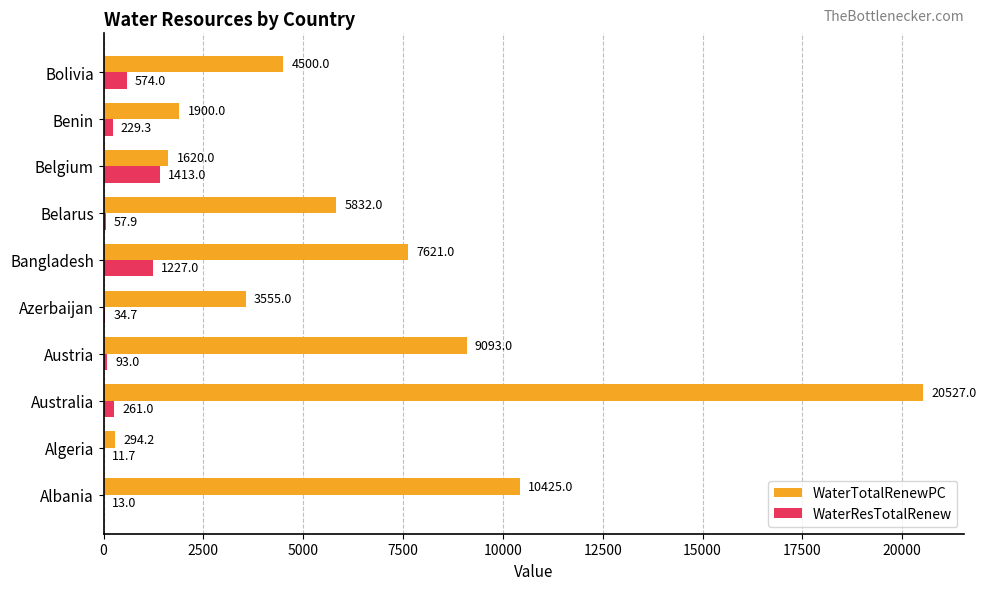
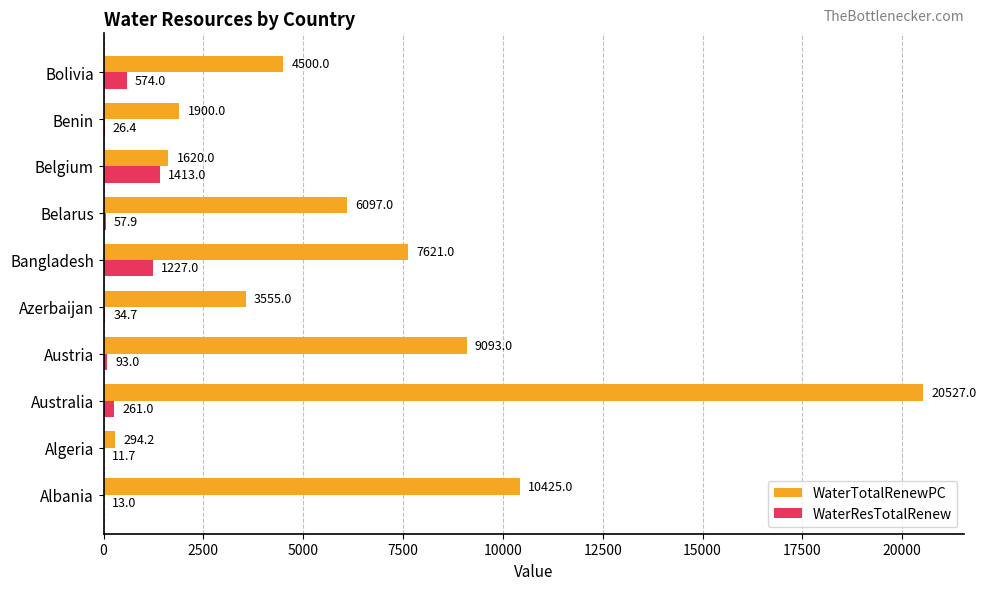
  {
    "WaterTotalRenewPC": {
      "Bolivia": 4500.0,
      "Benin": 1900.0,
      "Belgium": 1620.0,
-     "Belarus": 5832.0,
+     "Belarus": 6097.0,
      "Bangladesh": 7621.0,
      "Azerbaijan": 3555.0,
      "Austria": 9093.0,
      "Australia": 20527.0,
      "Algeria": 294.2,
      "Albania": 10425.0
    },
    "WaterResTotalRenew": {
      "Bolivia": 574.0,
-     "Benin": 229.3,
+     "Benin": 26.4,
      "Belgium": 1413.0,
      "Belarus": 57.9,
      "Bangladesh": 1227.0,
      "Azerbaijan": 34.7,
      "Austria": 93.0,
      "Australia": 261.0,
      "Algeria": 11.7,
      "Albania": 13.0
    }
  }
